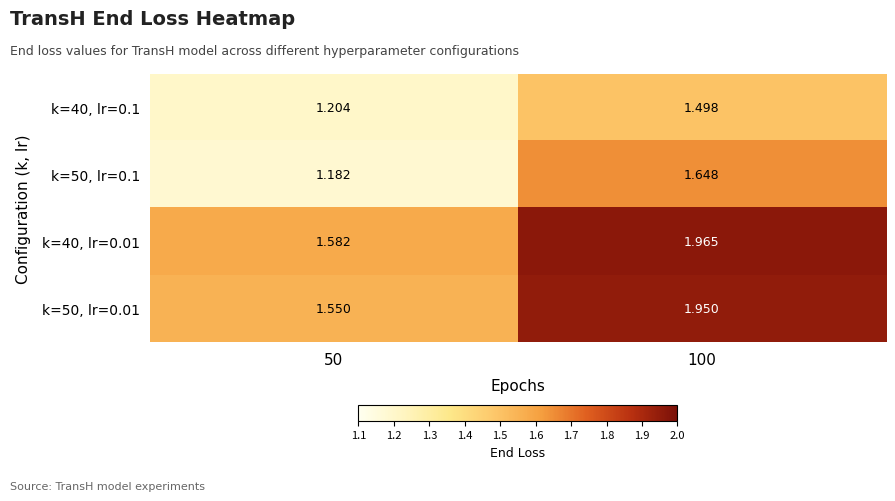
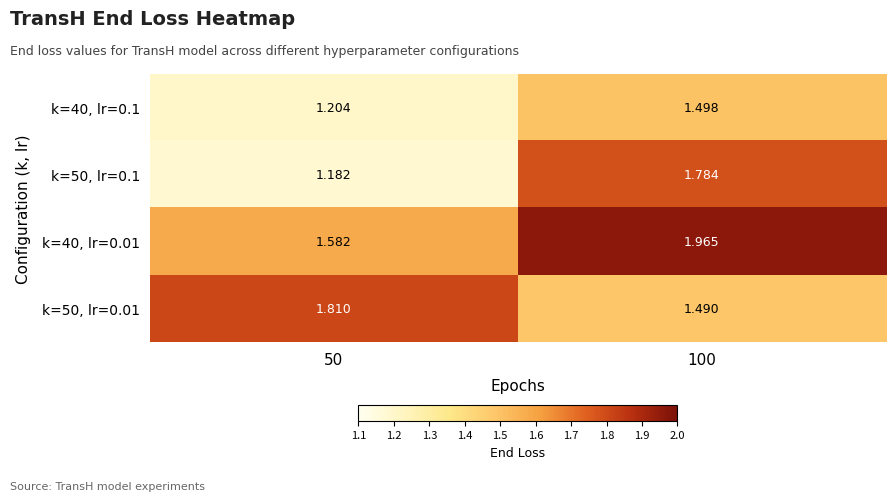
  {
    "k=40, lr=0.1": {
      "50": 1.204,
      "100": 1.498
    },
    "k=50, lr=0.1": {
      "50": 1.182,
-     "100": 1.648
+     "100": 1.784
    },
    "k=40, lr=0.01": {
      "50": 1.582,
      "100": 1.965
    },
    "k=50, lr=0.01": {
-     "50": 1.550,
-     "100": 1.950
+     "50": 1.810,
+     "100": 1.490
    }
  }
